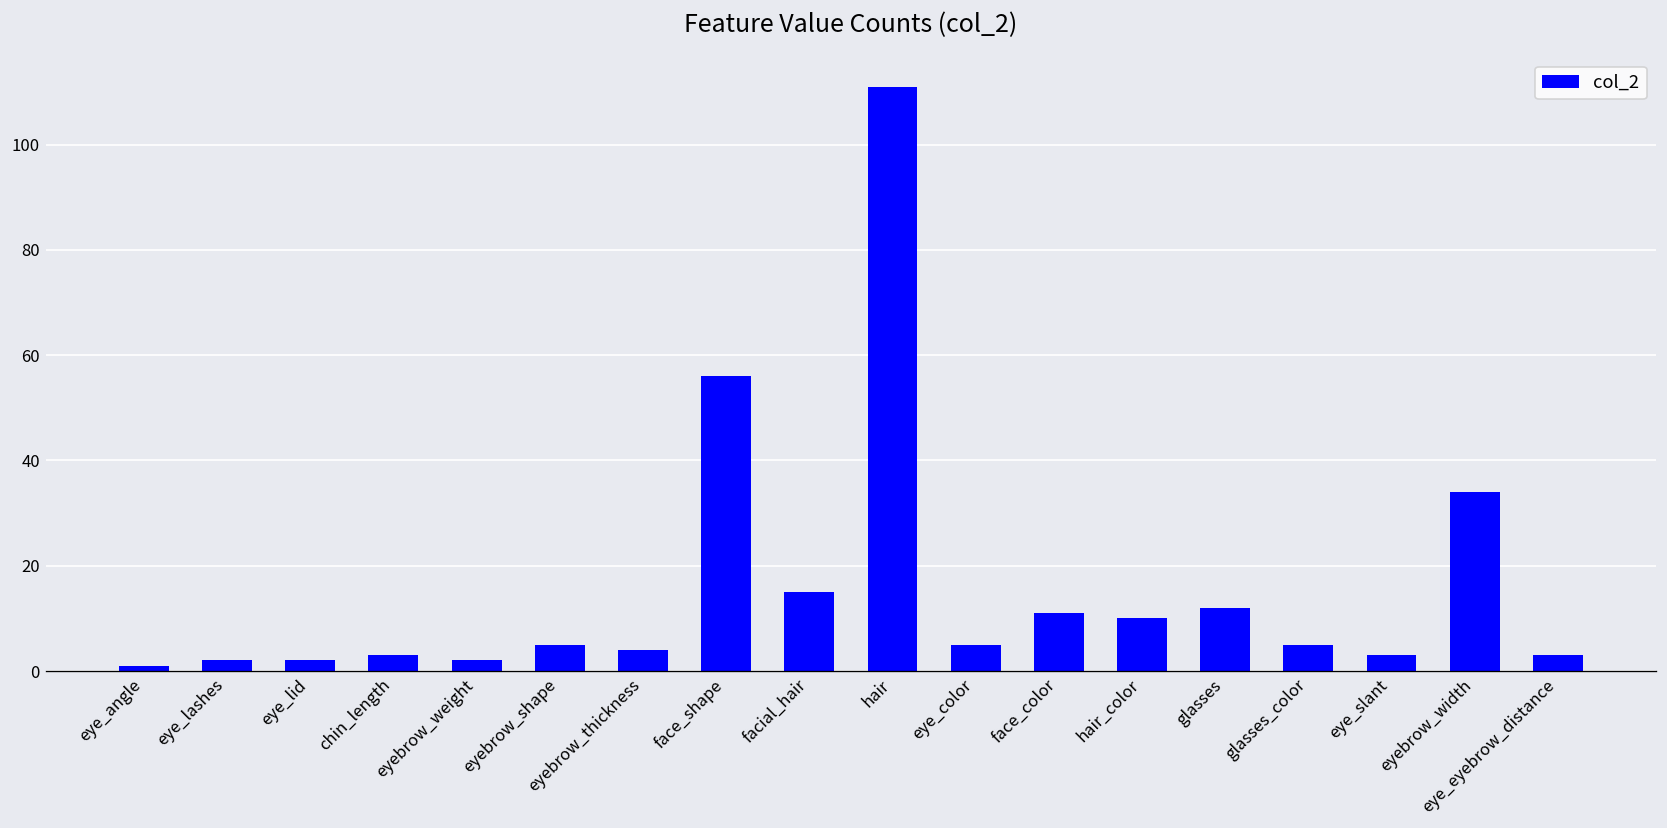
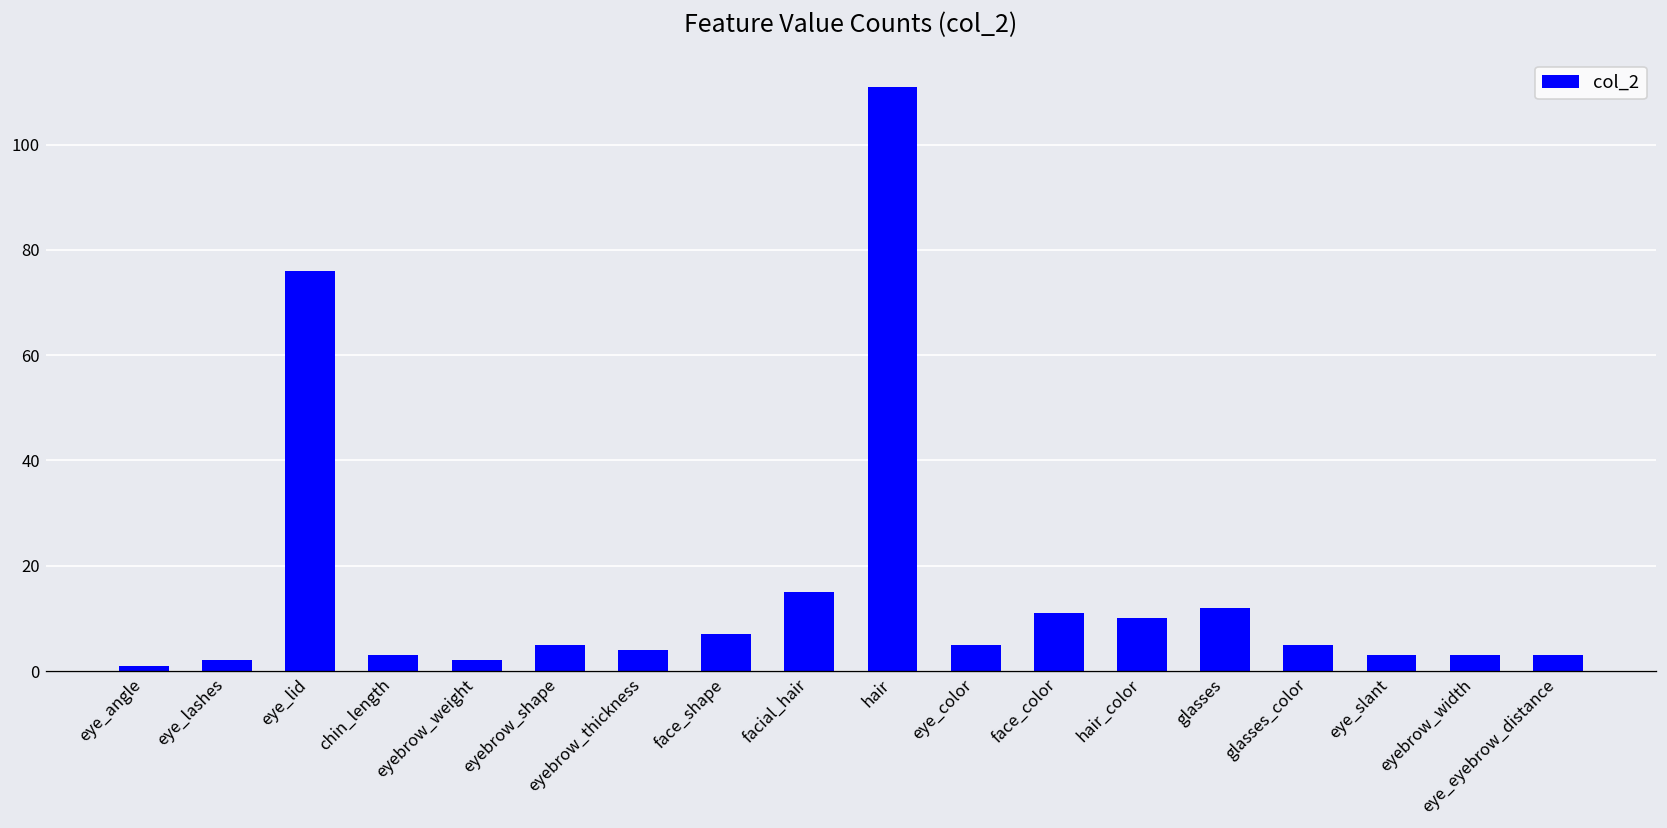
  {
    "eye_angle": 1,
    "eye_lashes": 2,
-   "eye_lid": 2,
+   "eye_lid": 76,
    "chin_length": 3,
    "eyebrow_weight": 2,
    "eyebrow_shape": 5,
    "eyebrow_thickness": 4,
-   "face_shape": 56,
+   "face_shape": 7,
    "facial_hair": 15,
    "hair": 111,
    "eye_color": 5,
    "face_color": 11,
    "hair_color": 10,
    "glasses": 12,
    "glasses_color": 5,
    "eye_slant": 3,
-   "eyebrow_width": 34,
+   "eyebrow_width": 3,
    "eye_eyebrow_distance": 3
  }
